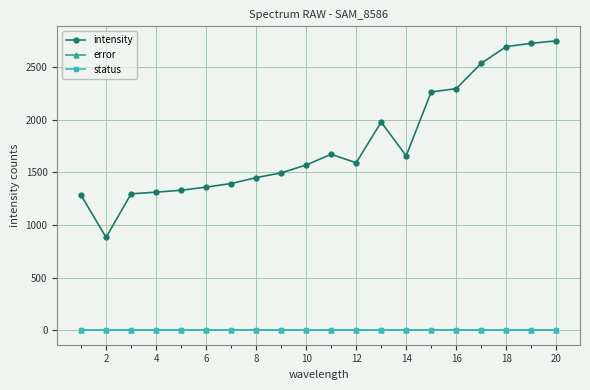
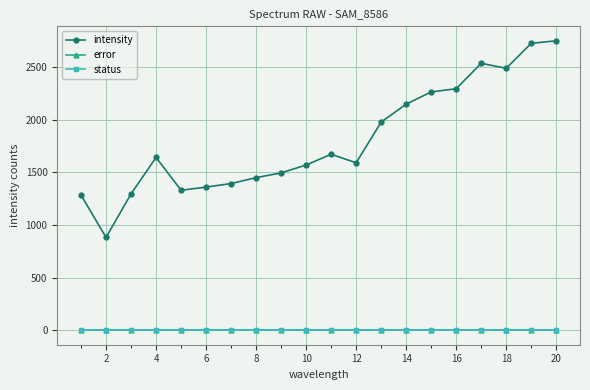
  {
    "intensity": {
      "2": 880,
-     "4": 1310,
+     "4": 1640,
      "6": 1360,
      "8": 1450,
      "10": 1570,
      "12": 1590,
-     "14": 1660,
+     "14": 2150,
      "16": 2300,
-     "18": 2700,
+     "18": 2490,
      "20": 2750
    },
    "status": {
      "2": 0,
      "4": 0,
      "6": 0,
      "8": 0,
      "10": 0,
      "12": 0,
      "14": 0,
      "16": 0,
      "18": 0,
      "20": 0
    }
  }
